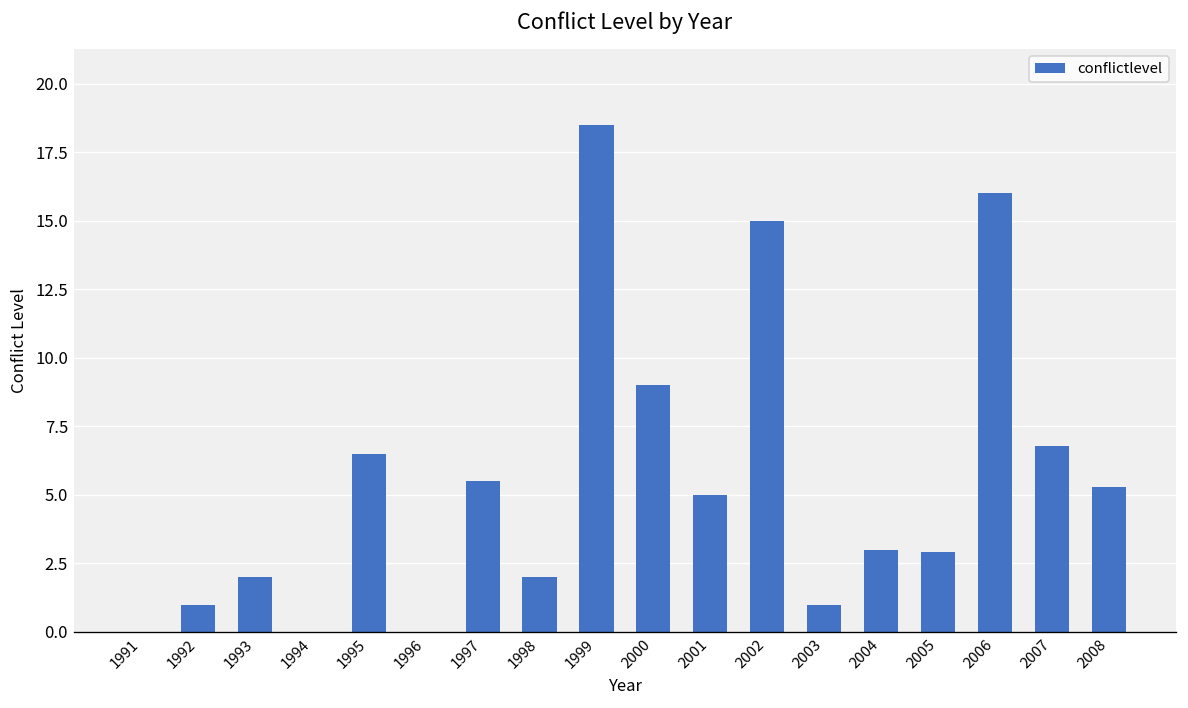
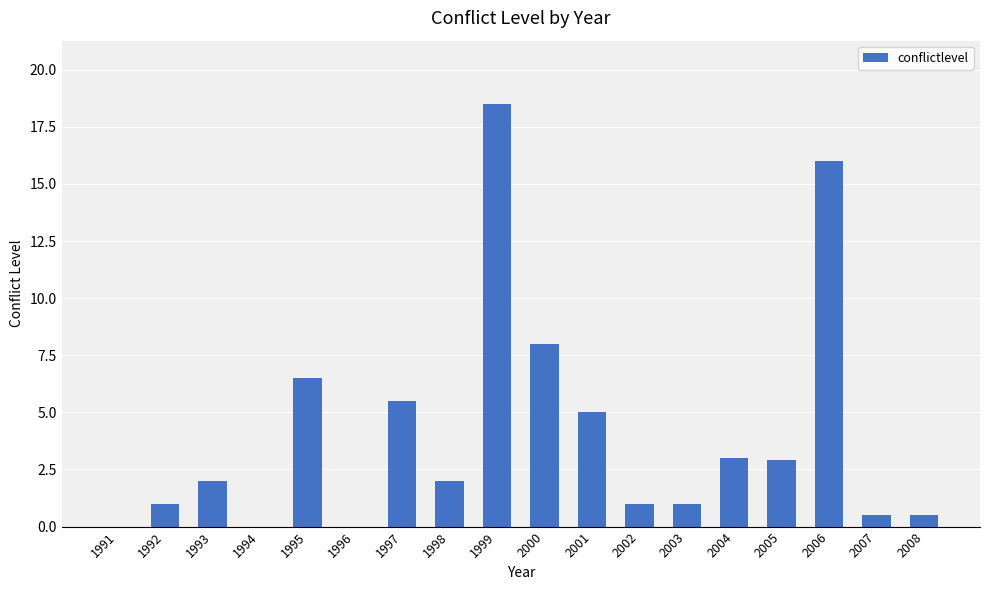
  {
    "1991": 0.0,
    "1992": 1.0,
    "1993": 2.0,
    "1994": 0.0,
    "1995": 6.5,
    "1996": 0.0,
    "1997": 5.5,
    "1998": 2.0,
    "1999": 18.5,
-   "2000": 9,
+   "2000": 8,
    "2001": 5.0,
-   "2002": 15,
+   "2002": 1,
    "2003": 1.0,
    "2004": 3.0,
    "2005": 2.9,
    "2006": 16.0,
-   "2007": 6.8,
-   "2008": 5.3
+   "2007": 0.5,
+   "2008": 0.5
  }
